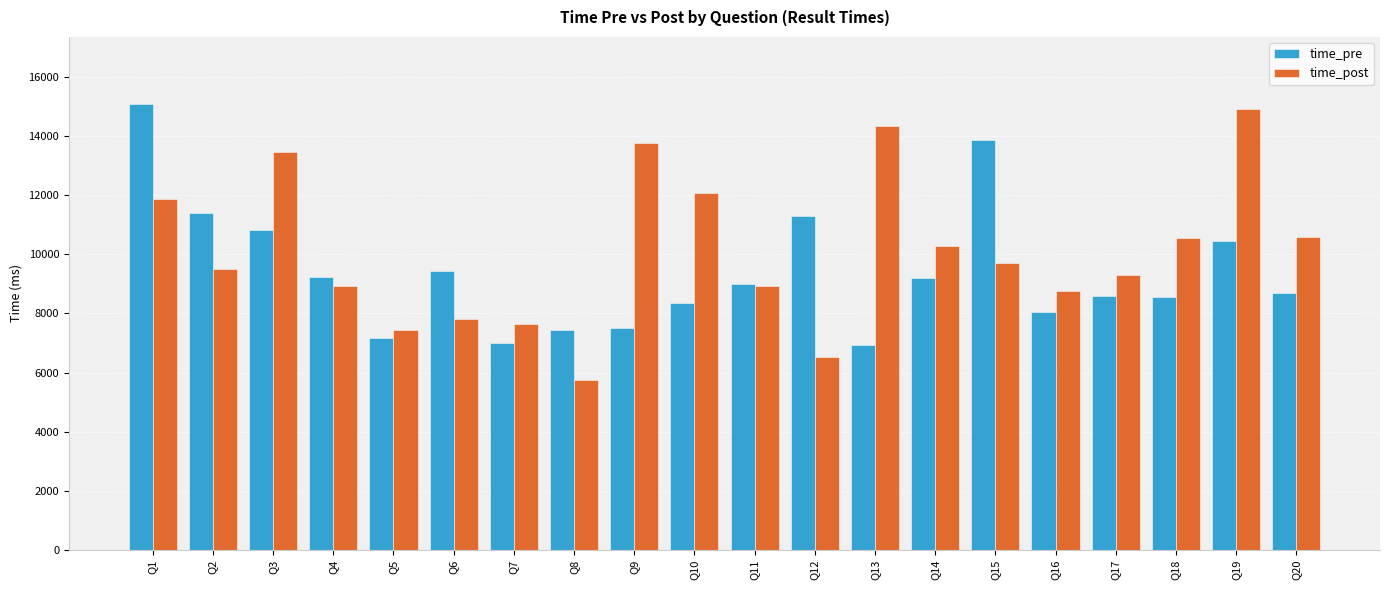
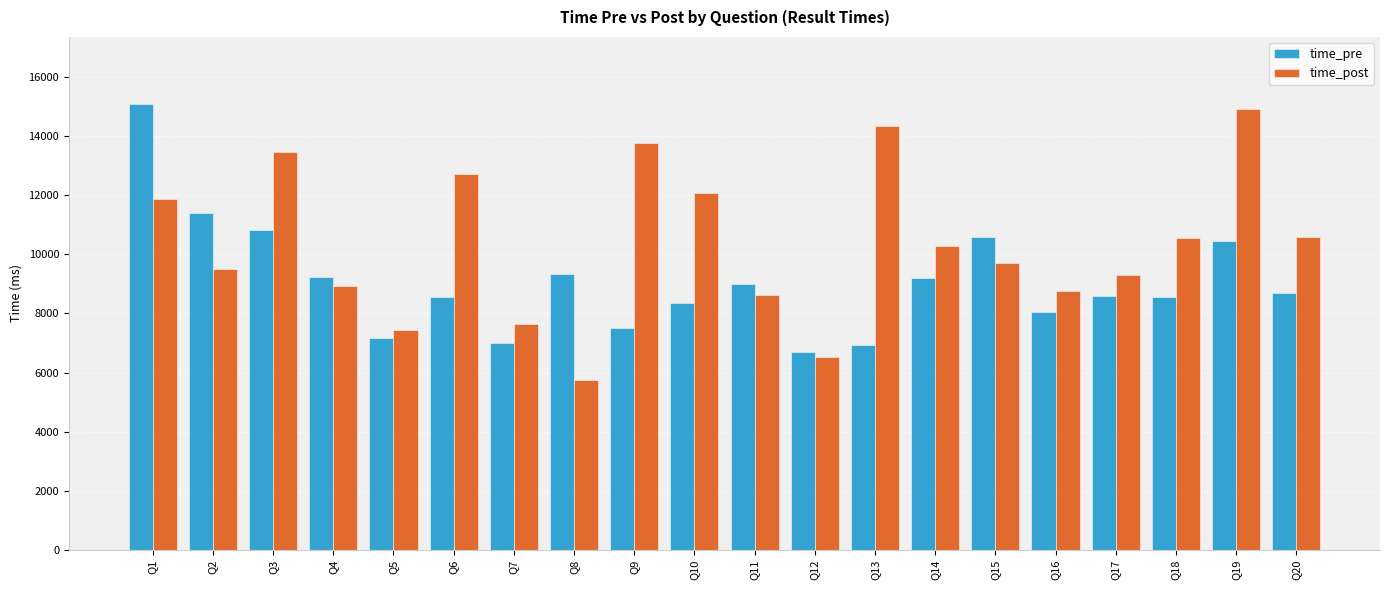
  {
    "time_pre": {
      "Q1": 15100,
      "Q2": 11400,
      "Q3": 10800,
      "Q4": 9200,
      "Q5": 7200,
-     "Q6": 9400,
+     "Q6": 8600,
      "Q7": 7000,
-     "Q8": 7400,
+     "Q8": 9300,
      "Q9": 7500,
      "Q10": 8400,
      "Q11": 9000,
-     "Q12": 11300,
+     "Q12": 6700,
      "Q13": 6900,
      "Q14": 9200,
-     "Q15": 13900,
+     "Q15": 10600,
      "Q16": 8000,
      "Q17": 8600,
      "Q18": 8600,
      "Q19": 10400,
      "Q20": 8700
    },
    "time_post": {
      "Q1": 11900,
      "Q2": 9500,
      "Q3": 13500,
      "Q4": 8900,
      "Q5": 7400,
-     "Q6": 7800,
+     "Q6": 12700,
      "Q7": 7600,
      "Q8": 5800,
      "Q9": 13800,
      "Q10": 12100,
-     "Q11": 8900,
+     "Q11": 8600,
      "Q12": 6500,
      "Q13": 14400,
      "Q14": 10300,
      "Q15": 9700,
      "Q16": 8800,
      "Q17": 9300,
      "Q18": 10600,
      "Q19": 14900,
      "Q20": 10600
    }
  }
